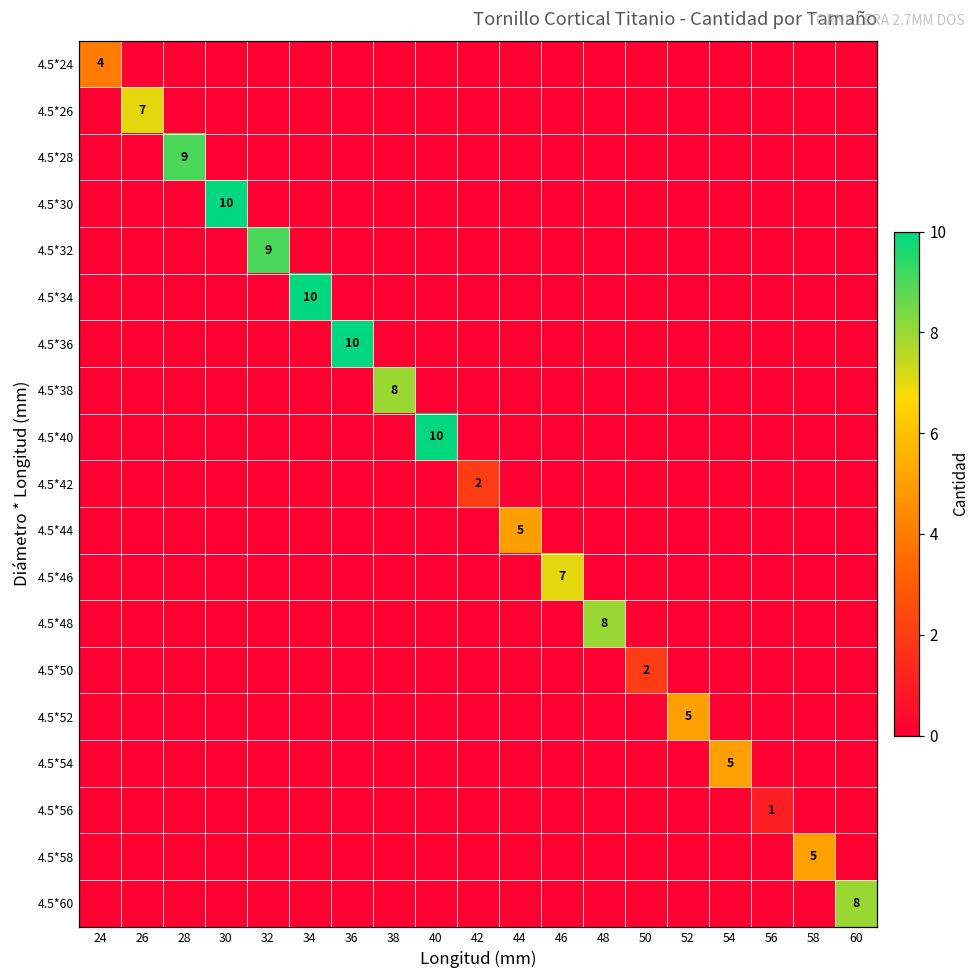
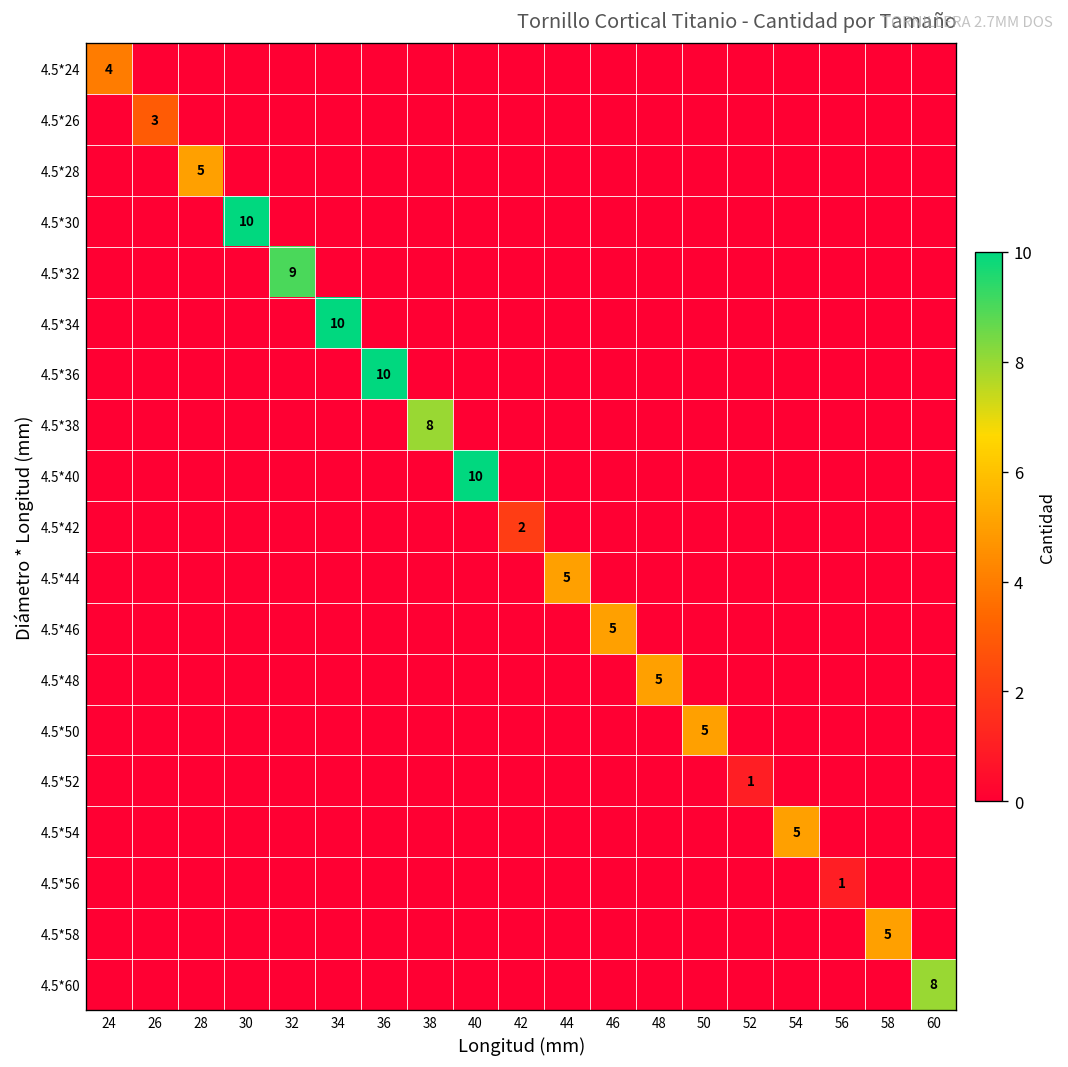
  {
    "4.5*24": {
      "24": 4
    },
    "4.5*26": {
-     "26": 7
+     "26": 3
    },
    "4.5*28": {
-     "28": 9
+     "28": 5
    },
    "4.5*30": {
      "30": 10
    },
    "4.5*32": {
      "32": 9
    },
    "4.5*34": {
      "34": 10
    },
    "4.5*36": {
      "36": 10
    },
    "4.5*38": {
      "38": 8
    },
    "4.5*40": {
      "40": 10
    },
    "4.5*42": {
      "42": 2
    },
    "4.5*44": {
      "44": 5
    },
    "4.5*46": {
-     "46": 7
+     "46": 5
    },
    "4.5*48": {
-     "48": 8
+     "48": 5
    },
    "4.5*50": {
-     "50": 2
+     "50": 5
    },
    "4.5*52": {
-     "52": 5
+     "52": 1
    },
    "4.5*54": {
      "54": 5
    },
    "4.5*56": {
      "56": 1
    },
    "4.5*58": {
      "58": 5
    },
    "4.5*60": {
      "60": 8
    }
  }
